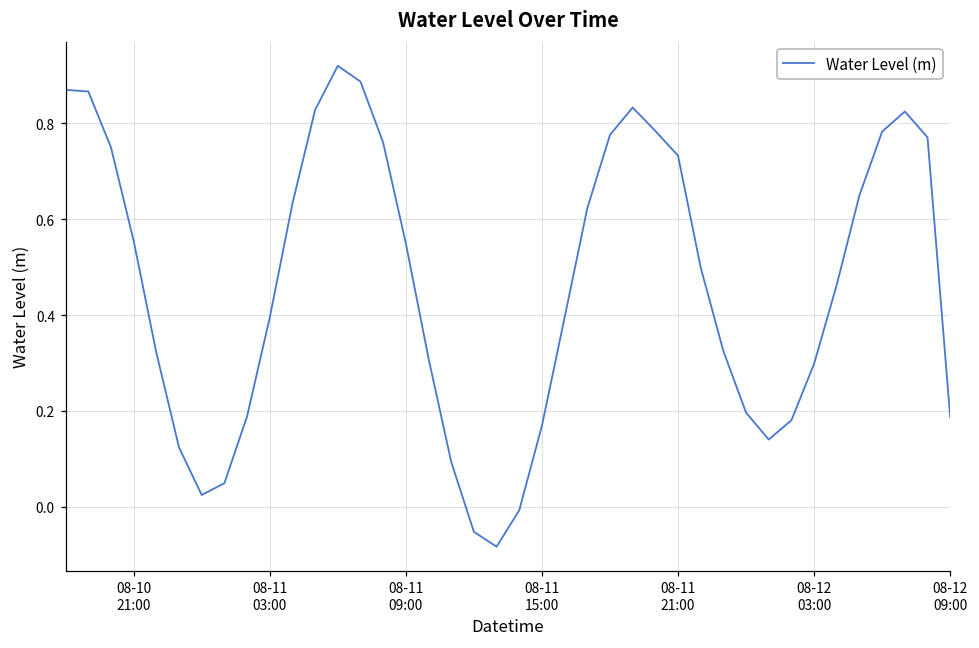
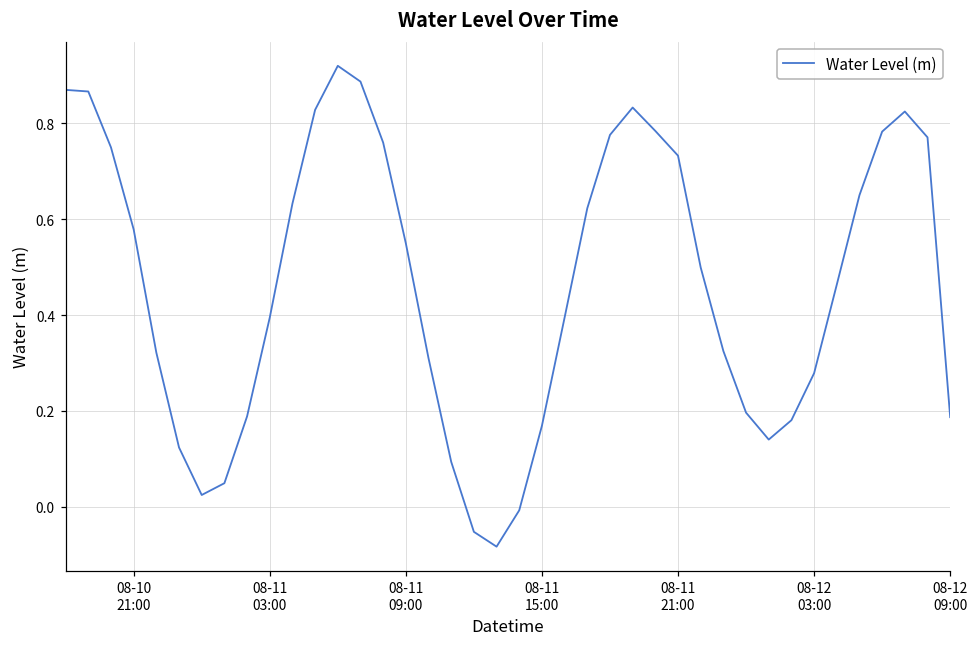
  {
-   "08-10 21:00": 0.55,
+   "08-10 21:00": 0.58,
    "08-11 03:00": 0.39,
    "08-11 09:00": 0.55,
    "08-11 15:00": 0.17,
    "08-11 21:00": 0.73,
-   "08-12 03:00": 0.30,
+   "08-12 03:00": 0.28,
    "08-12 09:00": 0.19
  }
